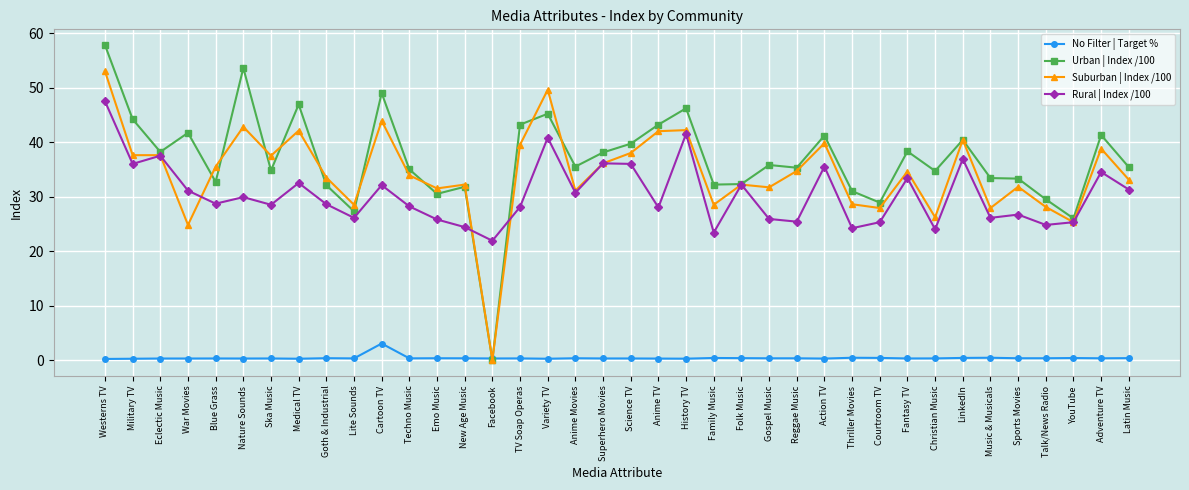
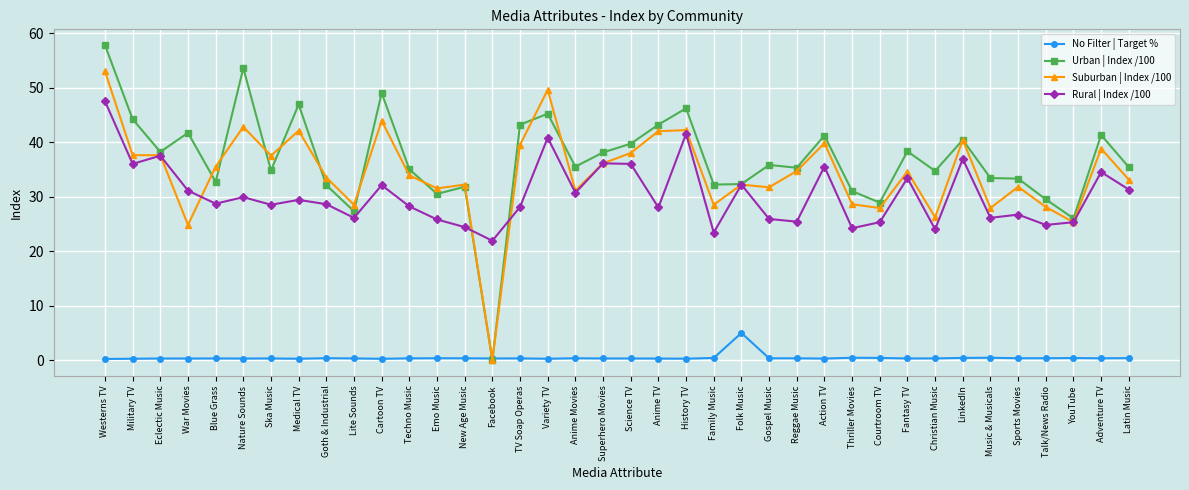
  {
    "No Filter | Target %": {
      "Westerns TV": 0,
      "Military TV": 0,
      "Eclectic Music": 0,
      "War Movies": 0,
      "Blue Grass": 0,
      "Nature Sounds": 0,
      "Ska Music": 0,
      "Medical TV": 0,
      "Goth & Industrial": 0,
      "Lite Sounds": 0,
-     "Cartoon TV": 3,
+     "Cartoon TV": 0,
      "Techno Music": 0,
      "Emo Music": 0,
      "New Age Music": 0,
      "TV Soap Operas": 0,
      "Variety TV": 0,
      "Anime Movies": 0,
      "Superhero Movies": 0,
      "Science TV": 0,
      "Anime TV": 0,
      "History TV": 0,
      "Family Music": 0,
-     "Folk Music": 0,
+     "Folk Music": 5,
      "Gospel Music": 0,
      "Reggae Music": 0,
      "Action TV": 0,
      "Thriller Movies": 0,
      "Courtroom TV": 0,
      "Fantasy TV": 0,
      "Christian Music": 0,
      "LinkedIn": 0,
      "Music & Musicals": 0,
      "Sports Movies": 0,
      "Talk/News Radio": 0,
      "YouTube": 0,
      "Adventure TV": 0,
      "Latin Music": 0
    },
    "Urban | Index /100": {
      "Westerns TV": 58,
      "Military TV": 44,
      "Eclectic Music": 38,
      "War Movies": 42,
      "Blue Grass": 33,
      "Nature Sounds": 54,
      "Ska Music": 35,
      "Medical TV": 47,
      "Goth & Industrial": 32,
      "Lite Sounds": 27,
      "Cartoon TV": 49,
      "Techno Music": 35,
      "Emo Music": 31,
      "TV Soap Operas": 43,
      "Variety TV": 45,
      "Anime Movies": 36,
      "Superhero Movies": 38,
      "Science TV": 40,
      "Anime TV": 43,
      "History TV": 46,
      "Family Music": 32,
      "Gospel Music": 36,
      "Reggae Music": 35,
      "Action TV": 41,
      "Thriller Movies": 31,
      "Courtroom TV": 29,
      "Fantasy TV": 38,
      "Christian Music": 35,
      "Music & Musicals": 33,
      "Sports Movies": 33,
      "Talk/News Radio": 30,
      "YouTube": 26,
      "Adventure TV": 41,
      "Latin Music": 35
    },
    "Suburban | Index /100": {
      "Westerns TV": 53,
      "Military TV": 38,
      "War Movies": 25,
      "Blue Grass": 36,
      "Nature Sounds": 43,
      "Ska Music": 38,
      "Medical TV": 42,
      "Goth & Industrial": 34,
      "Lite Sounds": 29,
      "Cartoon TV": 44,
      "Techno Music": 34,
      "Emo Music": 32,
      "TV Soap Operas": 40,
      "Variety TV": 50,
      "Science TV": 38,
      "Anime TV": 42,
      "History TV": 42,
      "Family Music": 29,
      "Gospel Music": 32,
      "Reggae Music": 35,
      "Action TV": 40,
      "Thriller Movies": 29,
      "Courtroom TV": 28,
      "Fantasy TV": 35,
      "Christian Music": 26,
      "Music & Musicals": 28,
      "Sports Movies": 32,
      "Talk/News Radio": 28,
      "Adventure TV": 39,
      "Latin Music": 33
    },
    "Rural | Index /100": {
      "Westerns TV": 48,
      "Military TV": 36,
      "War Movies": 31,
      "Blue Grass": 29,
      "Nature Sounds": 30,
      "Ska Music": 29,
-     "Medical TV": 33,
+     "Medical TV": 29,
      "Goth & Industrial": 29,
      "Lite Sounds": 26,
      "Cartoon TV": 32,
      "Techno Music": 28,
      "Emo Music": 26,
      "New Age Music": 24,
      "Facebook": 22,
      "TV Soap Operas": 28,
      "Variety TV": 41,
      "Science TV": 36,
      "Anime TV": 28,
      "History TV": 42,
      "Family Music": 23,
      "Gospel Music": 26,
      "Reggae Music": 25,
      "Action TV": 36,
      "Thriller Movies": 24,
      "Courtroom TV": 25,
      "Fantasy TV": 33,
      "Christian Music": 24,
      "LinkedIn": 37,
      "Music & Musicals": 26,
      "Sports Movies": 27,
      "Talk/News Radio": 25,
      "Adventure TV": 35,
      "Latin Music": 31
    }
  }
